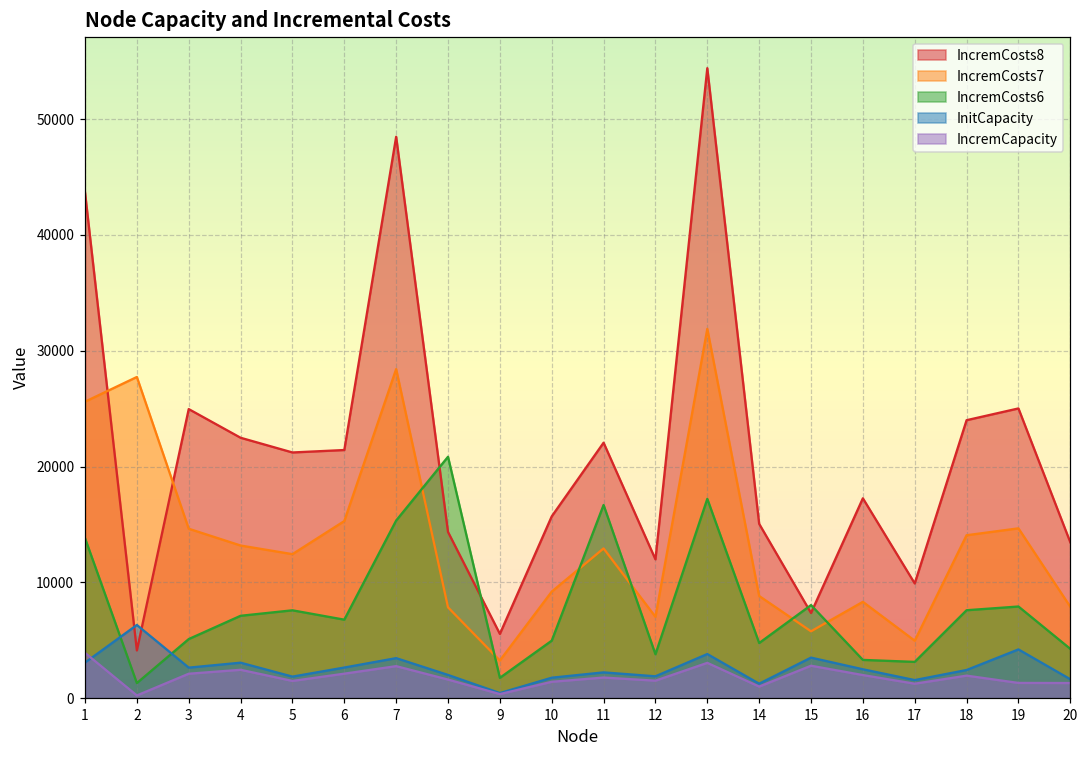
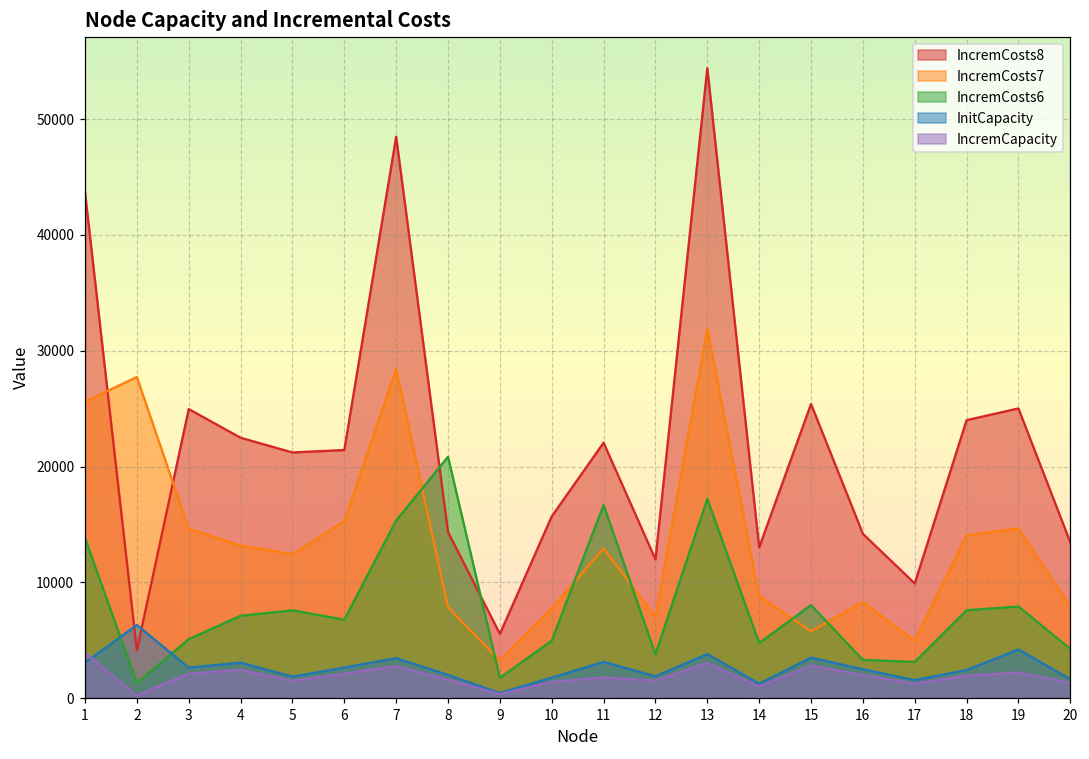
  {
    "IncremCosts8": {
      "1": 43700,
      "2": 4100,
      "3": 25000,
      "4": 22500,
      "5": 21200,
      "6": 21400,
      "7": 48500,
      "8": 14400,
      "9": 5600,
      "10": 15700,
      "11": 22100,
      "12": 12000,
      "13": 54400,
-     "14": 15100,
-     "15": 7400,
-     "16": 17300,
+     "14": 13000,
+     "15": 25400,
+     "16": 14200,
      "17": 9900,
      "18": 24000,
      "19": 25000,
      "20": 13500
    },
    "IncremCosts7": {
      "1": 25600,
      "2": 27700,
      "3": 14600,
      "4": 13200,
      "5": 12400,
      "6": 15300,
      "7": 28400,
      "8": 7800,
      "9": 3300,
-     "10": 9200,
+     "10": 7800,
      "11": 12900,
      "12": 7000,
      "13": 31900,
      "14": 8800,
      "15": 5800,
      "16": 8300,
      "17": 5000,
      "18": 14100,
      "19": 14700,
      "20": 7900
    },
    "IncremCosts6": {
      "1": 13800,
      "2": 1300,
      "3": 5100,
      "4": 7100,
      "5": 7600,
      "6": 6800,
      "7": 15300,
      "8": 20800,
      "9": 1800,
      "10": 5000,
      "11": 16700,
      "12": 3800,
      "13": 17200,
      "14": 4800,
      "15": 8000,
      "16": 3300,
      "17": 3100,
      "18": 7600,
      "19": 7900,
      "20": 4300
    },
    "InitCapacity": {
      "1": 3100,
      "2": 6300,
      "3": 2600,
      "4": 3100,
      "5": 1900,
      "6": 2600,
      "7": 3500,
      "8": 2000,
      "10": 1800,
-     "11": 2200,
+     "11": 3100,
      "12": 1900,
      "13": 3800,
      "14": 1300,
      "15": 3500,
      "16": 2500,
      "17": 1600,
      "18": 2400,
      "19": 4200,
      "20": 1600
    },
    "IncremCapacity": {
      "1": 3900,
      "2": 200,
      "3": 2100,
      "4": 2500,
      "5": 1500,
      "6": 2100,
      "7": 2800,
      "8": 1600,
      "10": 1400,
      "11": 1800,
      "12": 1500,
      "13": 3100,
      "14": 1000,
      "15": 2800,
      "16": 2000,
      "17": 1300,
      "18": 1900,
-     "19": 1300,
+     "19": 2200,
      "20": 1300
    }
  }
